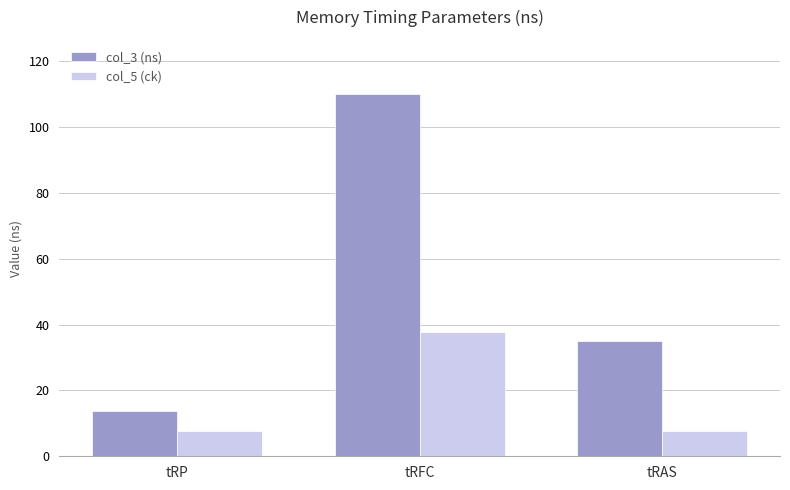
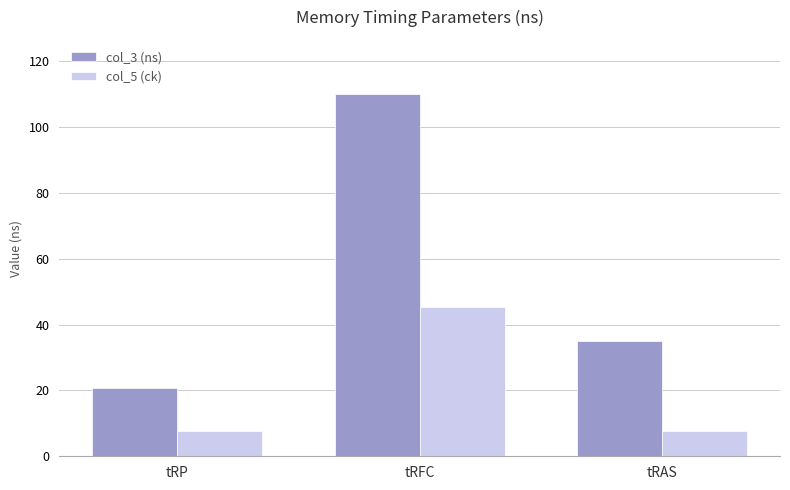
  {
    "col_3 (ns)": {
-     "tRP": 14,
+     "tRP": 21,
      "tRFC": 110,
      "tRAS": 35
    },
    "col_5 (ck)": {
      "tRP": 8,
-     "tRFC": 38,
+     "tRFC": 45,
      "tRAS": 8
    }
  }
